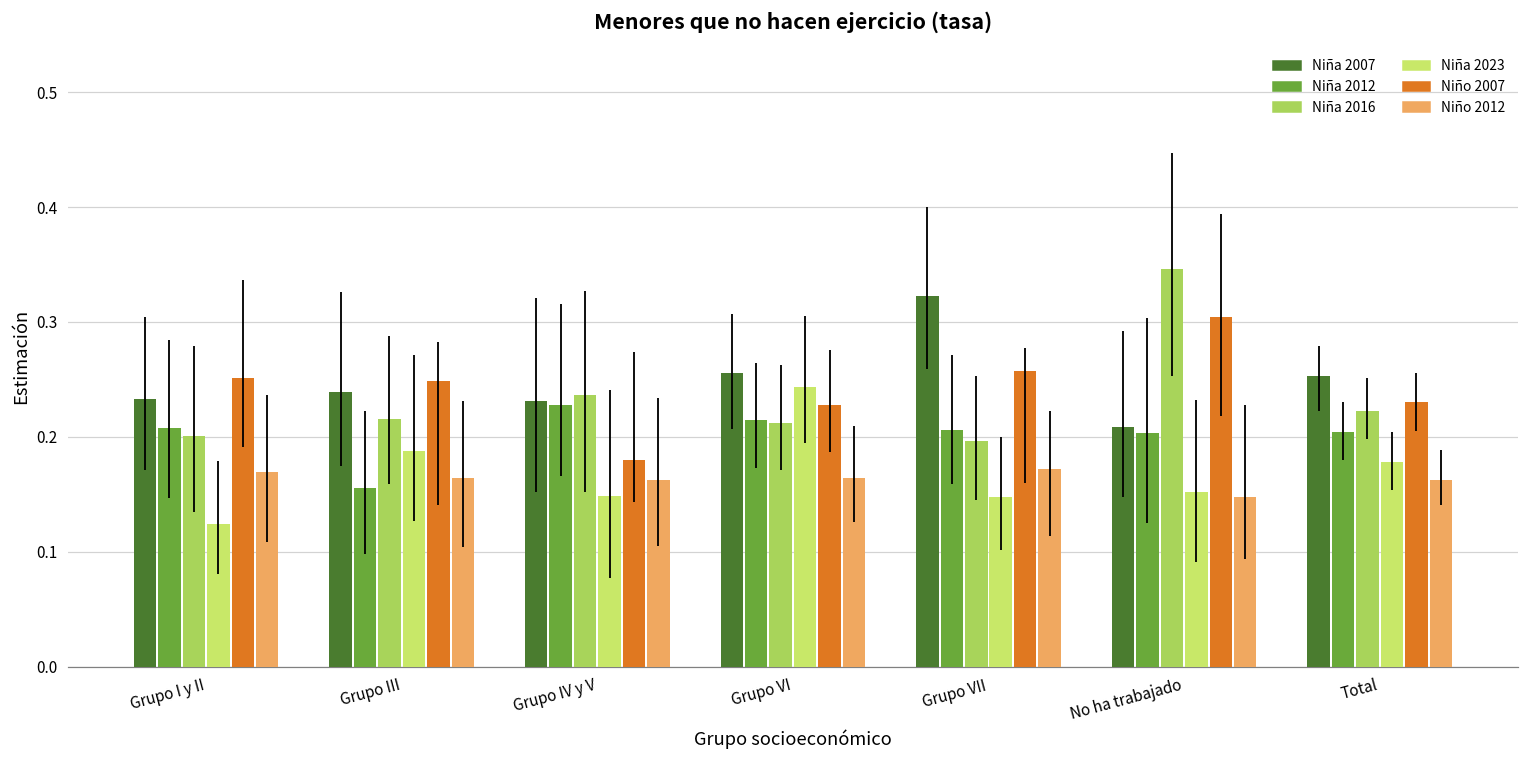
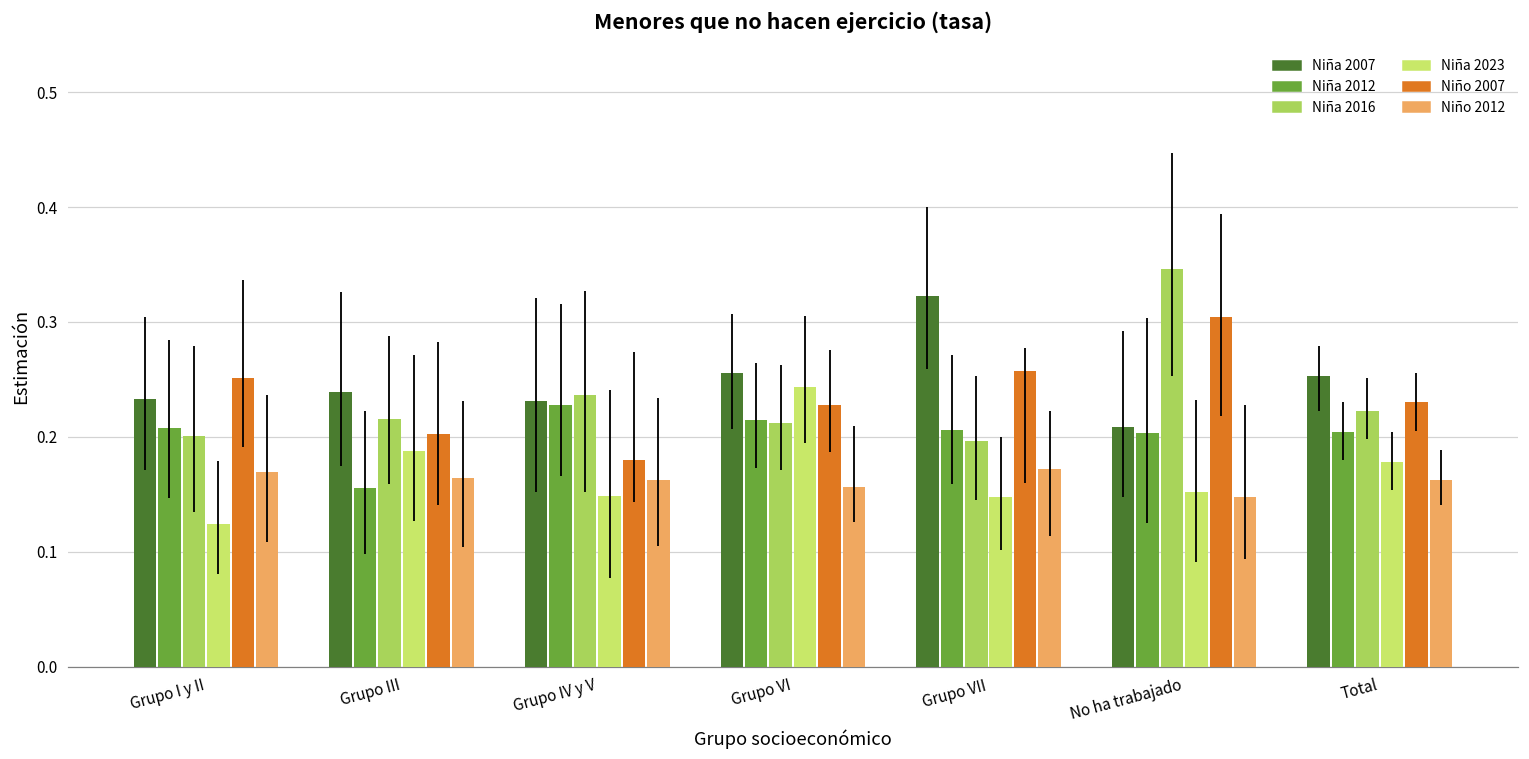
  {
    "Niño 2007": {
      "Grupo I y II": 0.252,
-     "Grupo III": 0.249,
+     "Grupo III": 0.203,
      "Grupo IV y V": 0.180,
      "Grupo VI": 0.228,
      "Grupo VII": 0.258,
      "No ha trabajado": 0.305,
      "Total": 0.230
    },
    "Niño 2012": {
      "Grupo I y II": 0.170,
      "Grupo III": 0.164,
      "Grupo IV y V": 0.162,
-     "Grupo VI": 0.164,
+     "Grupo VI": 0.156,
      "Grupo VII": 0.172,
      "No ha trabajado": 0.148,
      "Total": 0.163
    }
  }
